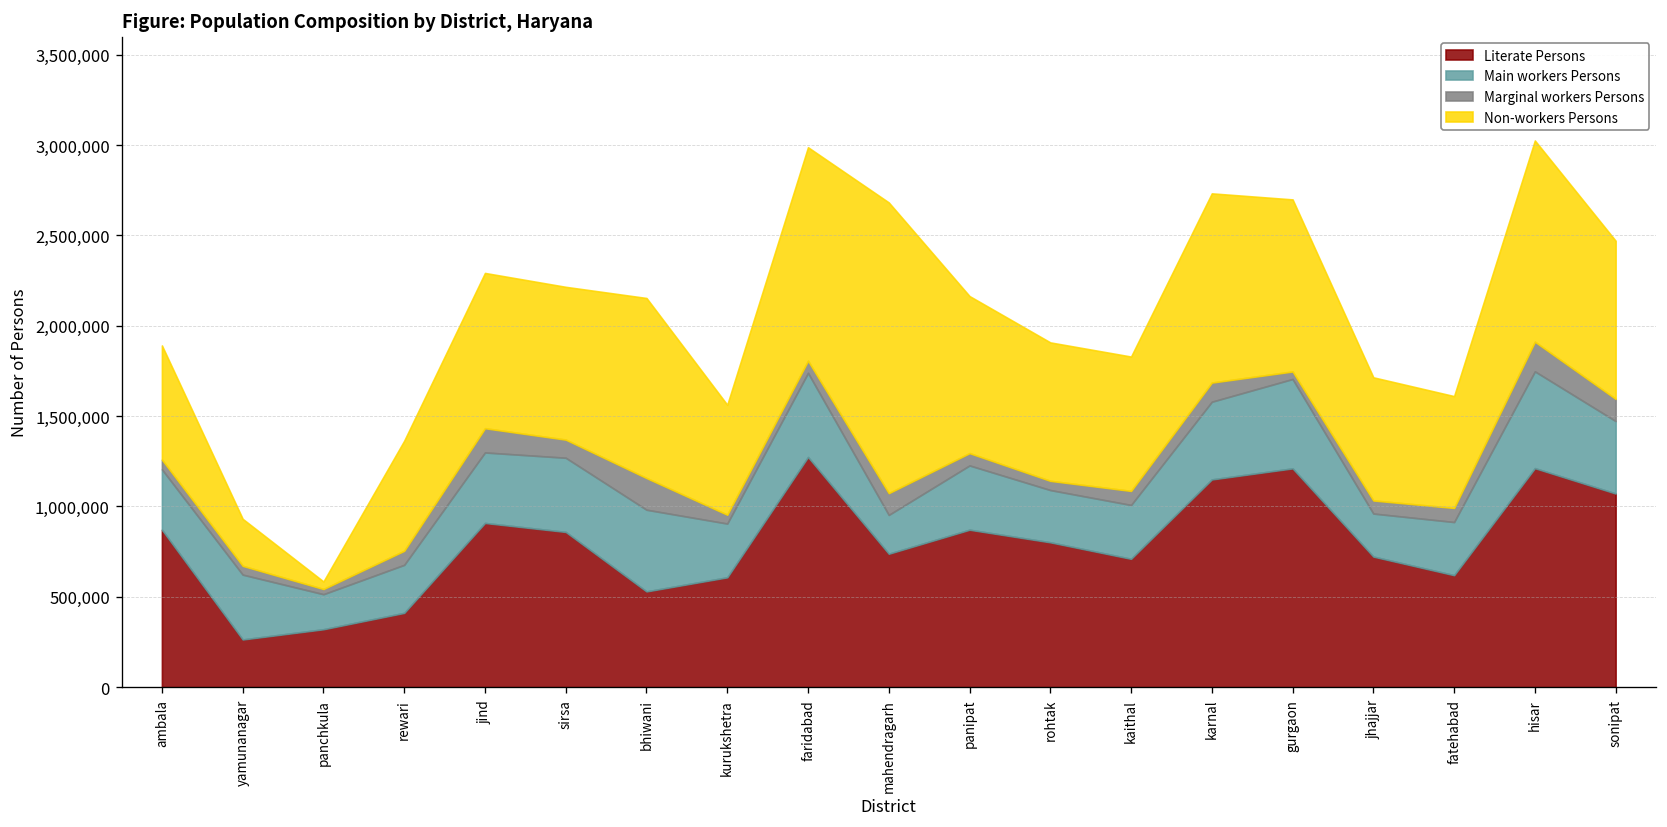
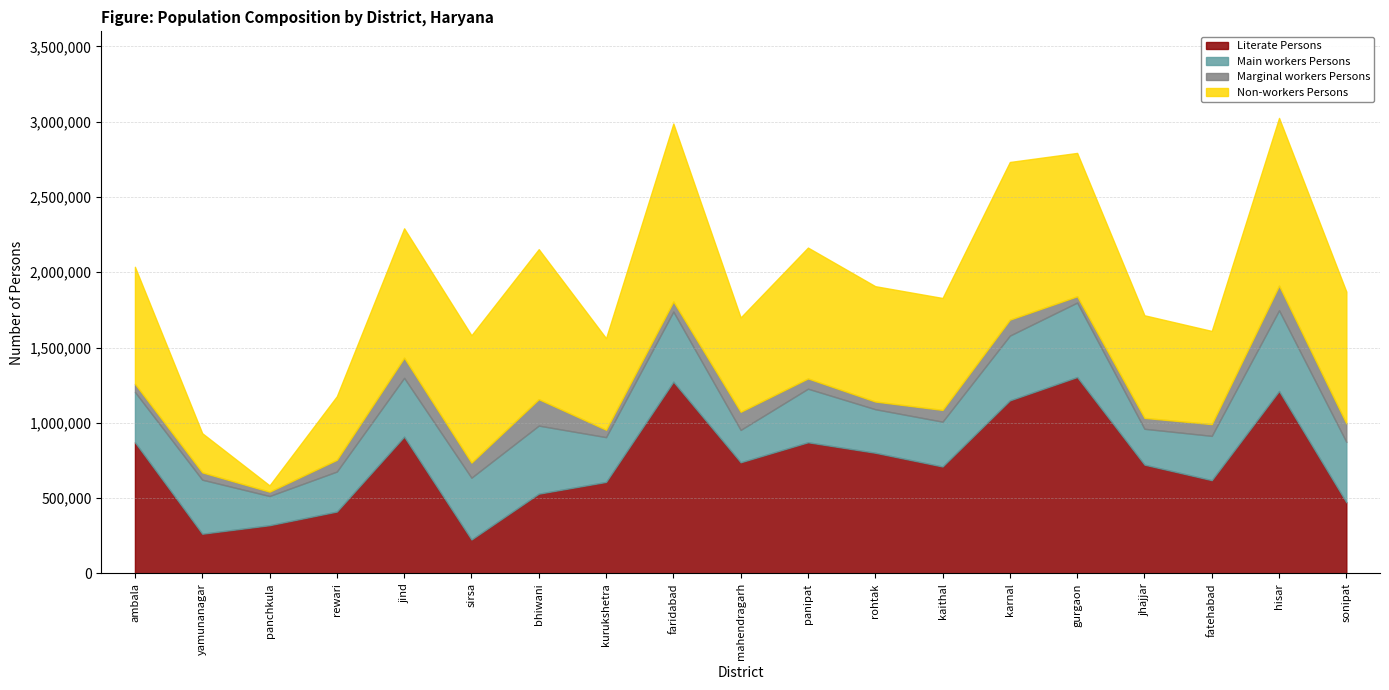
  {
    "Literate Persons": {
      "ambala": "870,000",
      "yamunanagar": "260,000",
      "panchkula": "320,000",
      "rewari": "410,000",
      "jind": "910,000",
-     "sirsa": "860,000",
+     "sirsa": "230,000",
      "bhiwani": "530,000",
      "kurukshetra": "610,000",
      "faridabad": "1,270,000",
      "mahendragarh": "740,000",
      "panipat": "870,000",
      "rohtak": "800,000",
      "kaithal": "710,000",
      "karnal": "1,150,000",
-     "gurgaon": "1,210,000",
+     "gurgaon": "1,300,000",
      "jhajjar": "720,000",
      "fatehabad": "620,000",
      "hisar": "1,210,000",
-     "sonipat": "1,070,000"
+     "sonipat": "470,000"
    },
    "Non-workers Persons": {
-     "ambala": "630,000",
+     "ambala": "780,000",
      "yamunanagar": "260,000",
      "panchkula": "40,000",
-     "rewari": "610,000",
+     "rewari": "420,000",
      "jind": "860,000",
      "sirsa": "850,000",
      "bhiwani": "1,000,000",
      "kurukshetra": "610,000",
      "faridabad": "1,180,000",
-     "mahendragarh": "1,610,000",
+     "mahendragarh": "630,000",
      "panipat": "870,000",
      "rohtak": "770,000",
      "kaithal": "740,000",
      "karnal": "1,050,000",
      "gurgaon": "950,000",
      "jhajjar": "680,000",
      "fatehabad": "620,000",
      "hisar": "1,110,000",
      "sonipat": "880,000"
    }
  }
